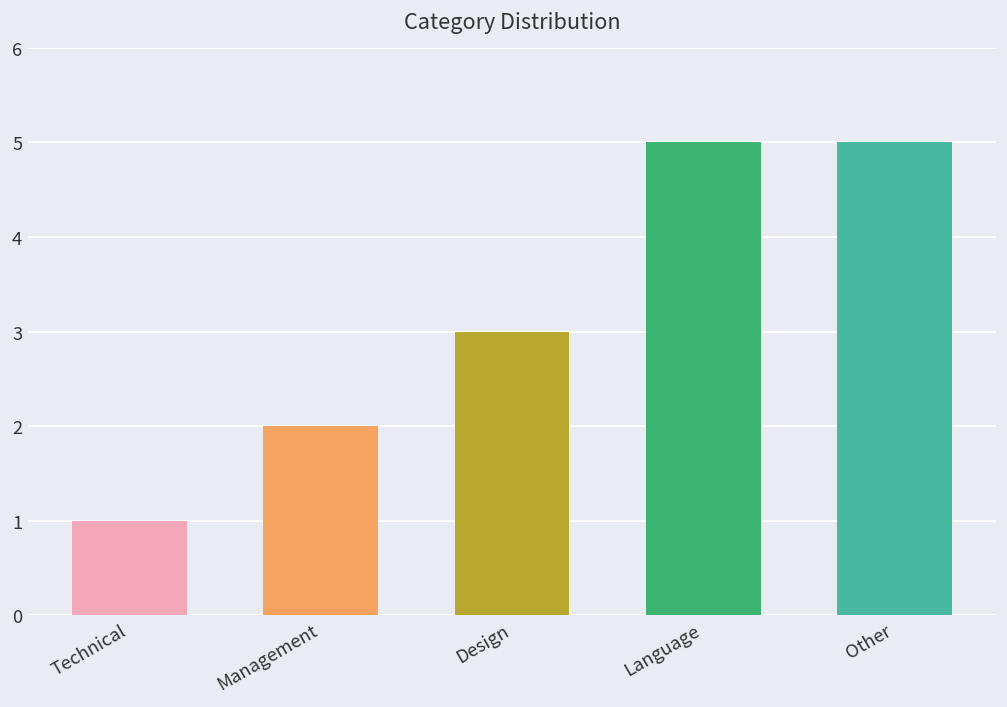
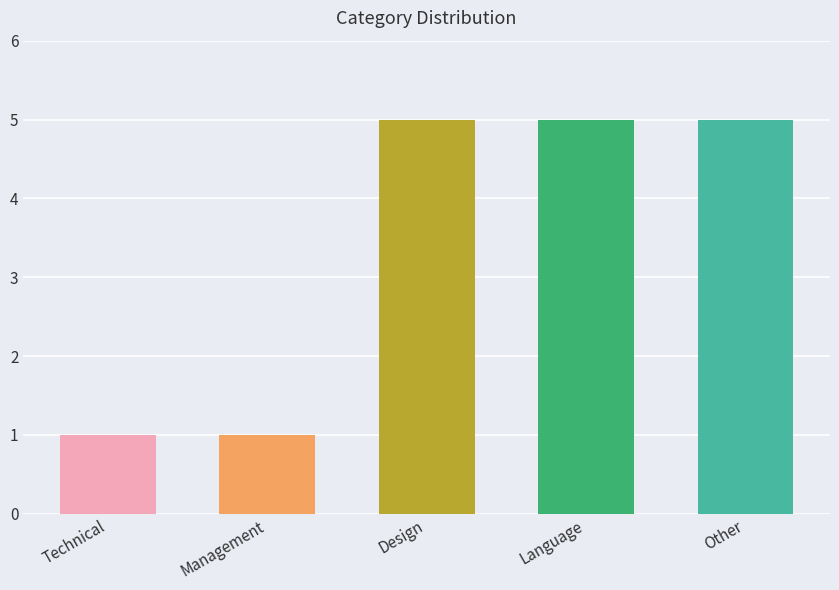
  {
    "Technical": 1,
-   "Management": 2,
-   "Design": 3,
+   "Management": 1,
+   "Design": 5,
    "Language": 5,
    "Other": 5
  }
